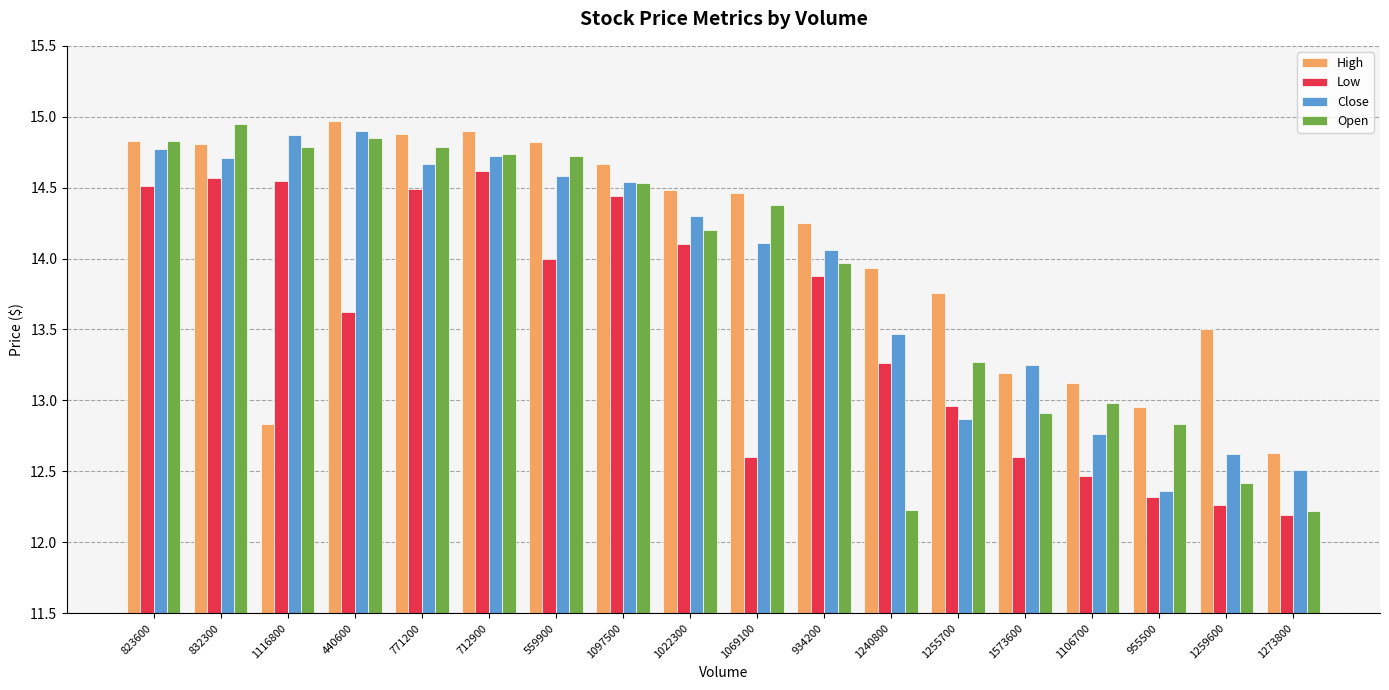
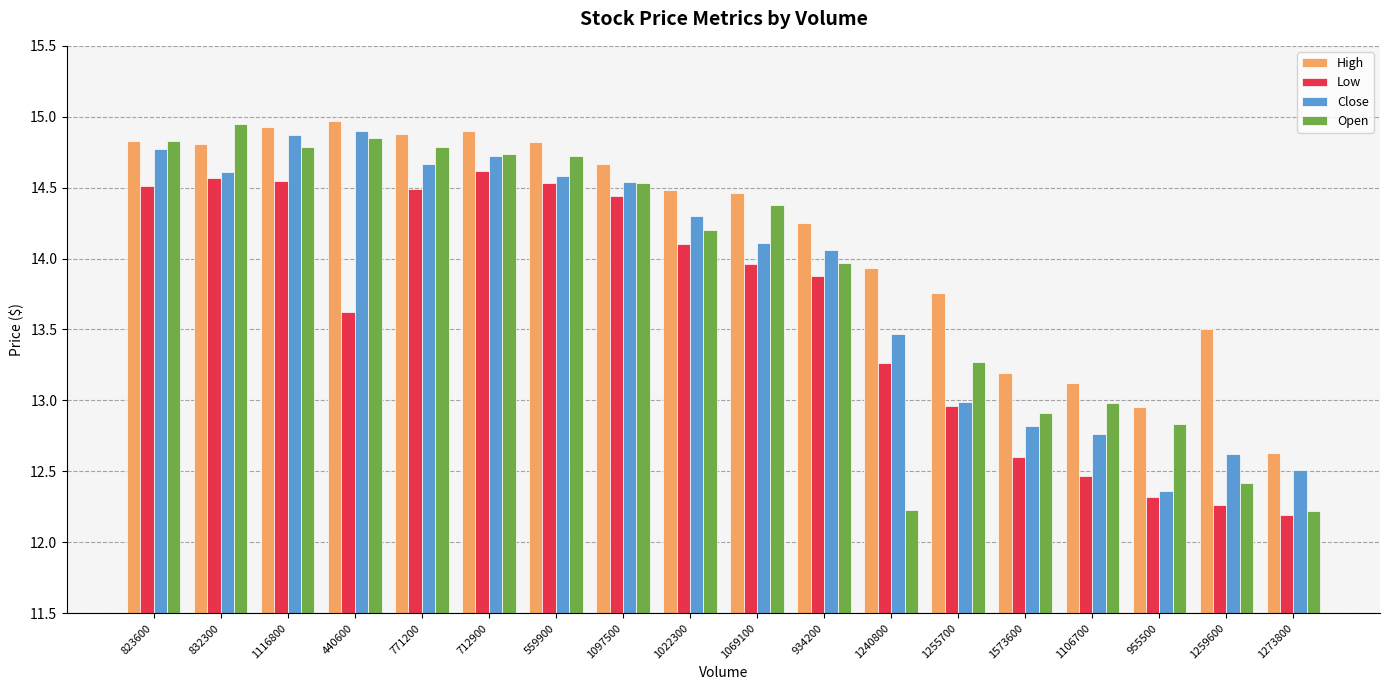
  {
    "High": {
      "823600": 14.83,
      "832300": 14.81,
-     "1116800": 12.83,
+     "1116800": 14.93,
      "440600": 14.97,
      "771200": 14.88,
      "712900": 14.90,
      "559900": 14.82,
      "1097500": 14.67,
      "1022300": 14.48,
      "1069100": 14.46,
      "934200": 14.25,
      "1240800": 13.93,
      "1255700": 13.76,
      "1573600": 13.19,
      "1106700": 13.12,
      "955500": 12.95,
      "1259600": 13.50,
      "1273800": 12.63
    },
    "Low": {
      "823600": 14.51,
      "832300": 14.57,
      "1116800": 14.55,
      "440600": 13.62,
      "771200": 14.49,
      "712900": 14.62,
-     "559900": 14.00,
+     "559900": 14.53,
      "1097500": 14.44,
      "1022300": 14.10,
-     "1069100": 12.60,
+     "1069100": 13.96,
      "934200": 13.88,
      "1240800": 13.26,
      "1255700": 12.96,
      "1573600": 12.60,
      "1106700": 12.47,
      "955500": 12.32,
      "1259600": 12.26,
      "1273800": 12.19
    },
    "Close": {
      "823600": 14.77,
-     "832300": 14.71,
+     "832300": 14.61,
      "1116800": 14.87,
      "440600": 14.90,
      "771200": 14.67,
      "712900": 14.72,
      "559900": 14.58,
      "1097500": 14.54,
      "1022300": 14.30,
      "1069100": 14.11,
      "934200": 14.06,
      "1240800": 13.47,
-     "1255700": 12.87,
-     "1573600": 13.25,
+     "1255700": 12.99,
+     "1573600": 12.82,
      "1106700": 12.76,
      "955500": 12.36,
      "1259600": 12.62,
      "1273800": 12.51
    },
    "Open": {
      "823600": 14.83,
      "832300": 14.95,
      "1116800": 14.79,
      "440600": 14.85,
      "771200": 14.79,
      "712900": 14.74,
      "559900": 14.72,
      "1097500": 14.53,
      "1022300": 14.20,
      "1069100": 14.38,
      "934200": 13.97,
      "1240800": 12.23,
      "1255700": 13.27,
      "1573600": 12.91,
      "1106700": 12.98,
      "955500": 12.83,
      "1259600": 12.42,
      "1273800": 12.22
    }
  }
